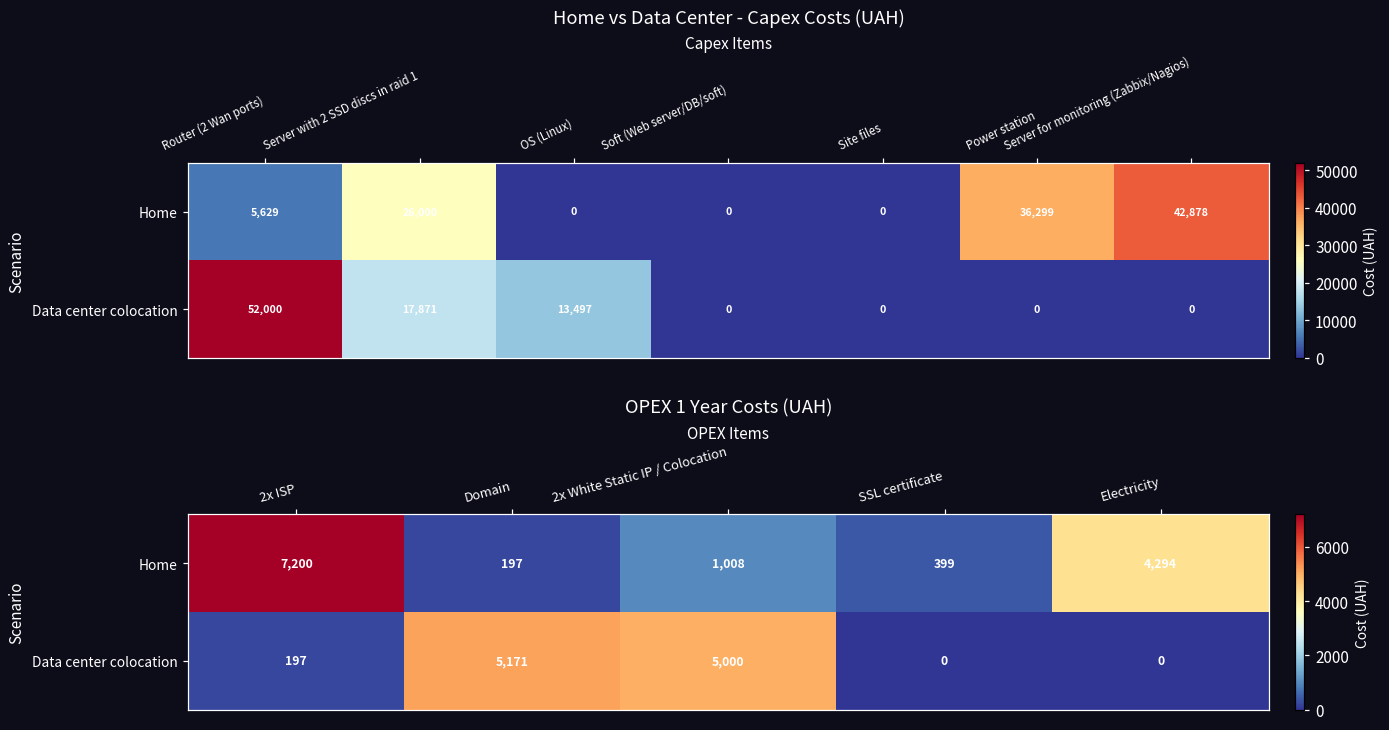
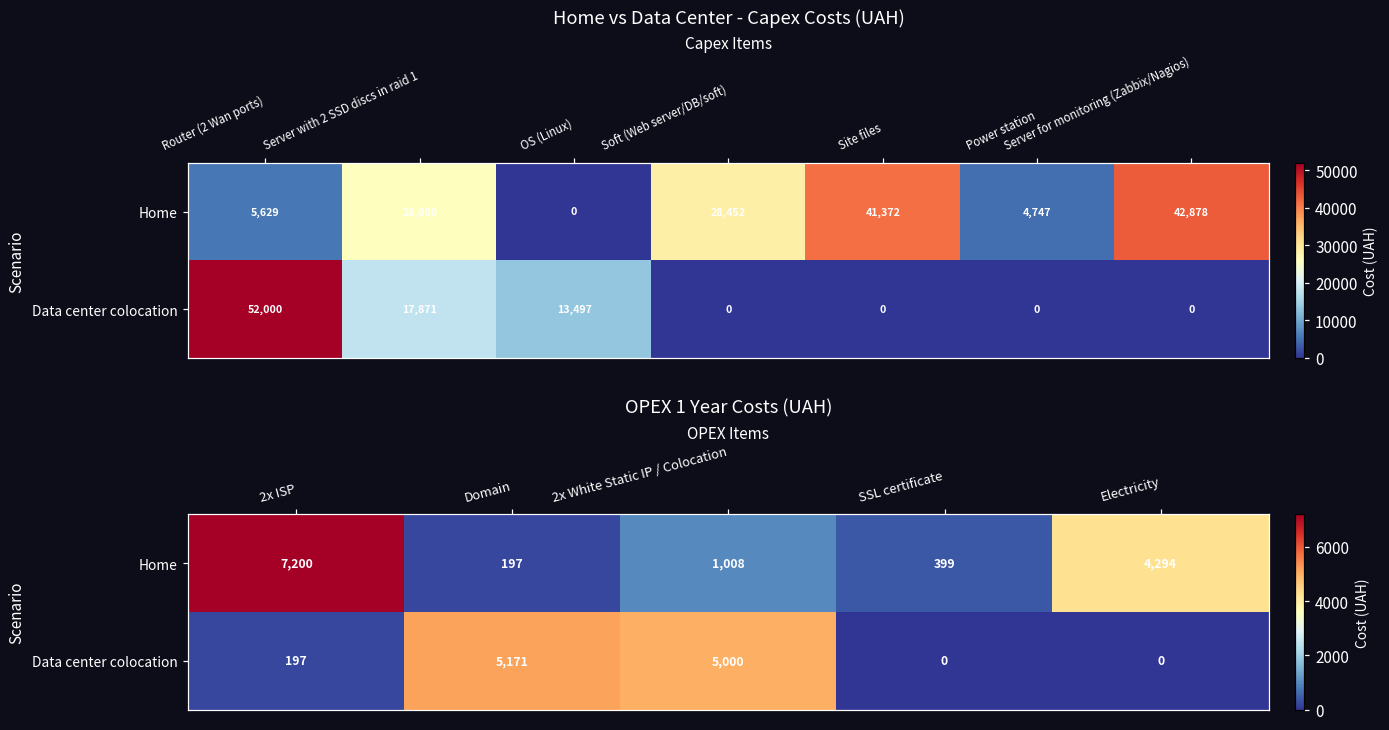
  {
    "Home vs Data Center - Capex Costs (UAH)": {
      "Home": {
        "Router (2 Wan ports)": "5,629",
        "Server with 2 SSD discs in raid 1": "26,000",
        "OS (Linux)": "0",
-       "Soft (Web server/DB/soft)": "0",
-       "Site files": "0",
-       "Power station": "36,299",
+       "Soft (Web server/DB/soft)": "28,452",
+       "Site files": "41,372",
+       "Power station": "4,747",
        "Server for monitoring (Zabbix/Nagios)": "42,878"
      },
      "Data center colocation": {
        "Router (2 Wan ports)": "52,000",
        "Server with 2 SSD discs in raid 1": "17,871",
        "OS (Linux)": "13,497",
        "Soft (Web server/DB/soft)": "0",
        "Site files": "0",
        "Power station": "0",
        "Server for monitoring (Zabbix/Nagios)": "0"
      }
    },
    "OPEX 1 Year Costs (UAH)": {
      "Home": {
        "2x ISP": "7,200",
        "Domain": "197",
        "2x White Static IP / Colocation": "1,008",
        "SSL certificate": "399",
        "Electricity": "4,294"
      },
      "Data center colocation": {
        "2x ISP": "197",
        "Domain": "5,171",
        "2x White Static IP / Colocation": "5,000",
        "SSL certificate": "0",
        "Electricity": "0"
      }
    }
  }
